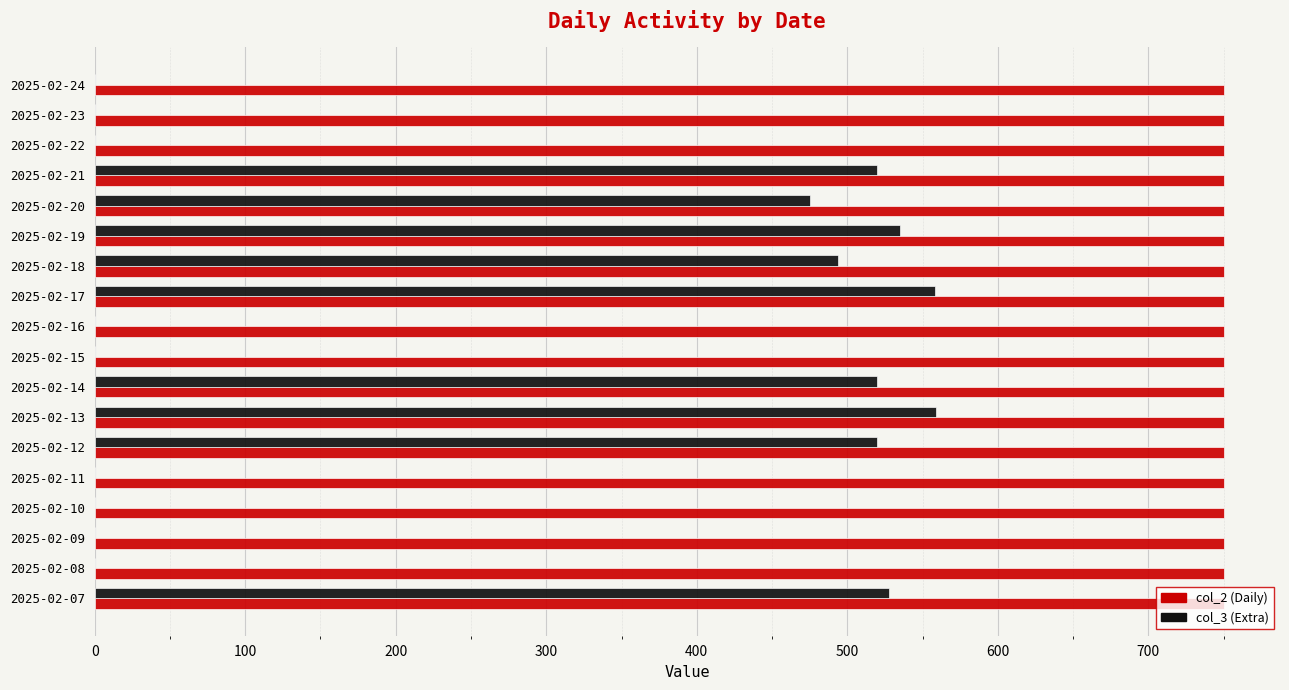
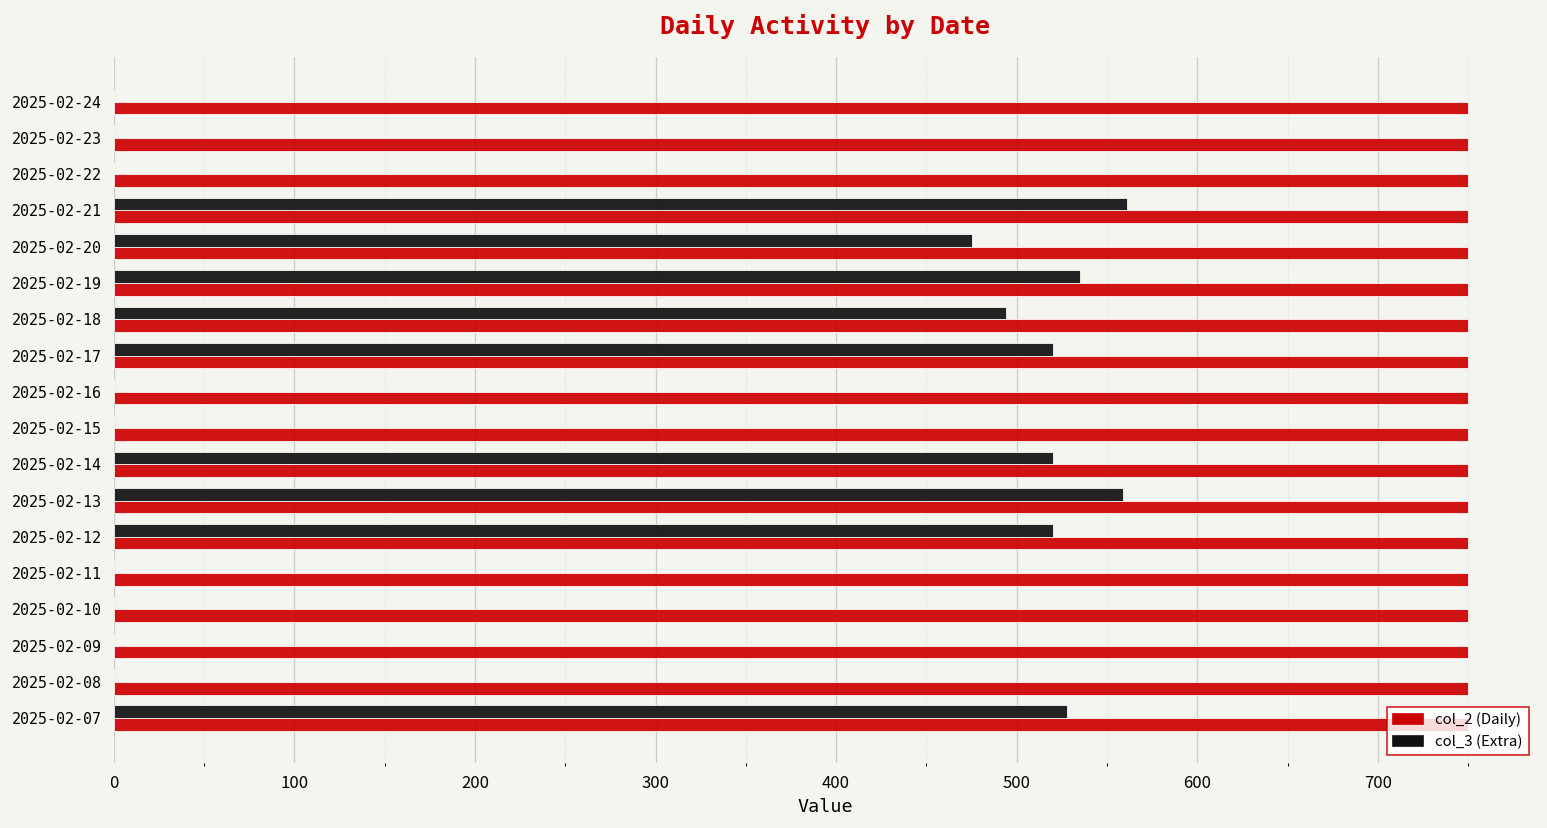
  {
    "col_2 (Daily)": {
      "2025-02-24": 750,
      "2025-02-23": 750,
      "2025-02-22": 750,
      "2025-02-21": 750,
      "2025-02-20": 750,
      "2025-02-19": 750,
      "2025-02-18": 750,
      "2025-02-17": 750,
      "2025-02-16": 750,
      "2025-02-15": 750,
      "2025-02-14": 750,
      "2025-02-13": 750,
      "2025-02-12": 750,
      "2025-02-11": 750,
      "2025-02-10": 750,
      "2025-02-09": 750,
      "2025-02-08": 750
    },
    "col_3 (Extra)": {
      "2025-02-24": 0,
      "2025-02-23": 0,
      "2025-02-22": 0,
-     "2025-02-21": 520,
+     "2025-02-21": 561,
      "2025-02-20": 475,
      "2025-02-19": 535,
      "2025-02-18": 494,
-     "2025-02-17": 558,
+     "2025-02-17": 520,
      "2025-02-16": 0,
      "2025-02-15": 0,
      "2025-02-14": 520,
      "2025-02-13": 559,
      "2025-02-12": 520,
      "2025-02-11": 0,
      "2025-02-10": 0,
      "2025-02-09": 0,
      "2025-02-08": 0,
      "2025-02-07": 528
    }
  }
